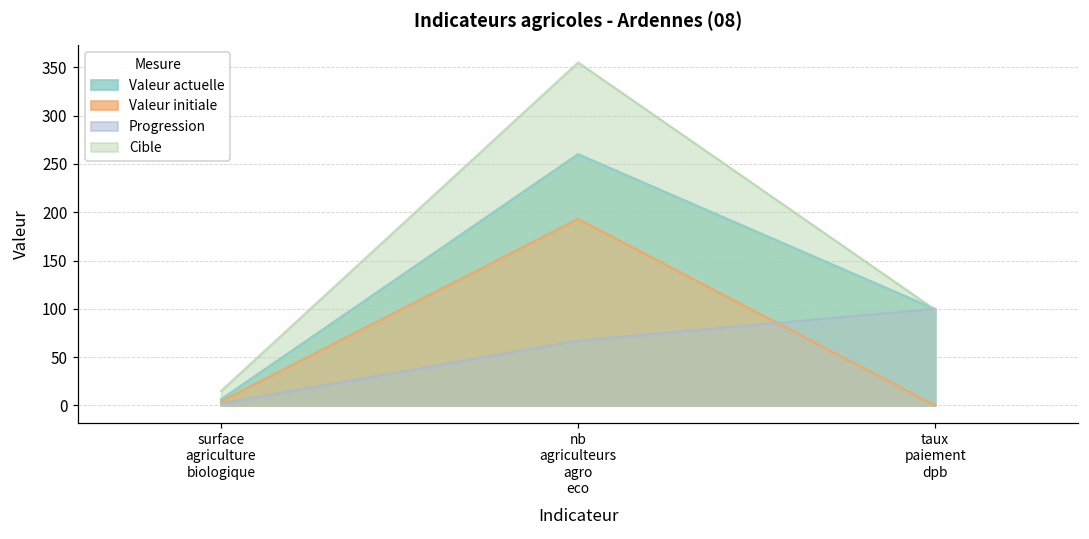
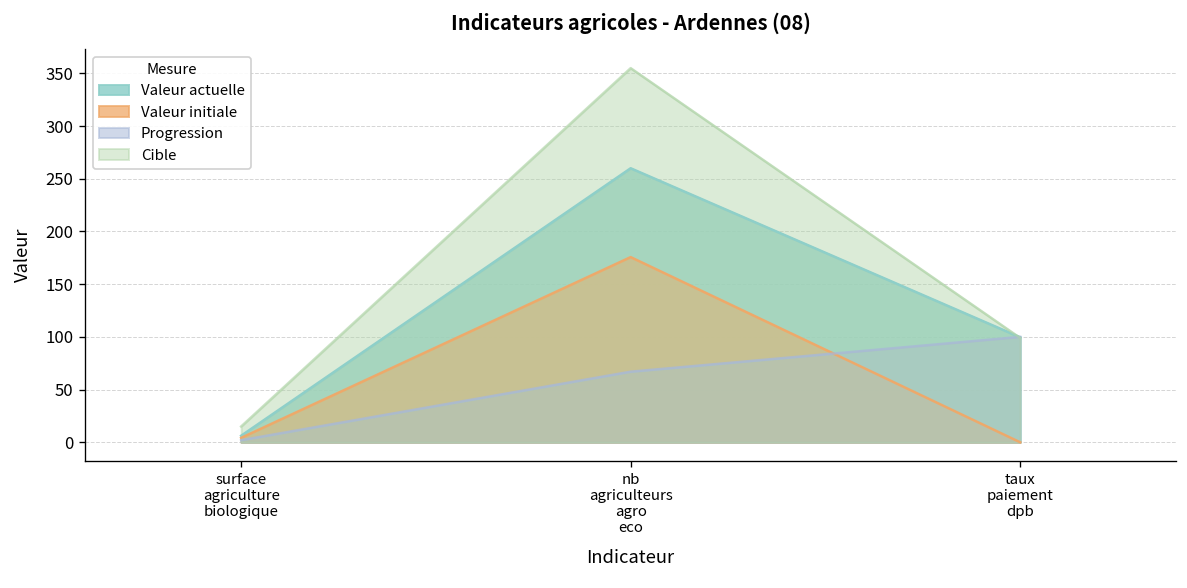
  {
    "Valeur initiale": {
-     "nb agriculteurs agro eco": 190,
+     "nb agriculteurs agro eco": 180,
      "taux paiement dpb": 0
    }
  }
